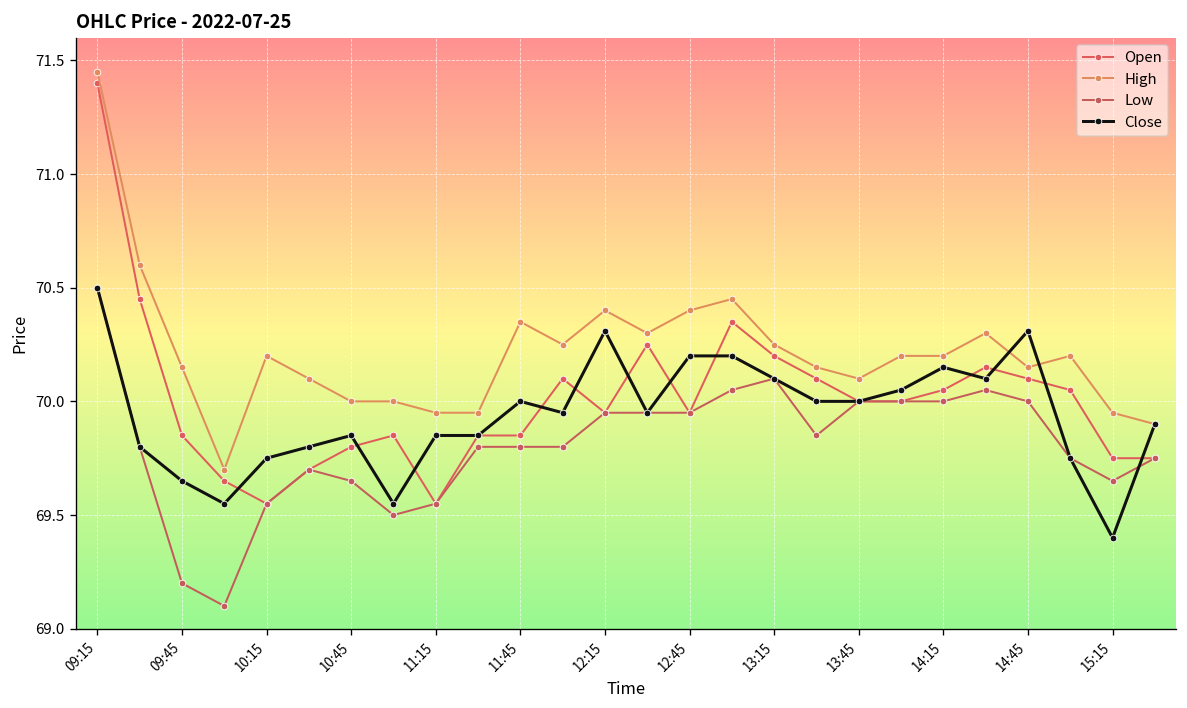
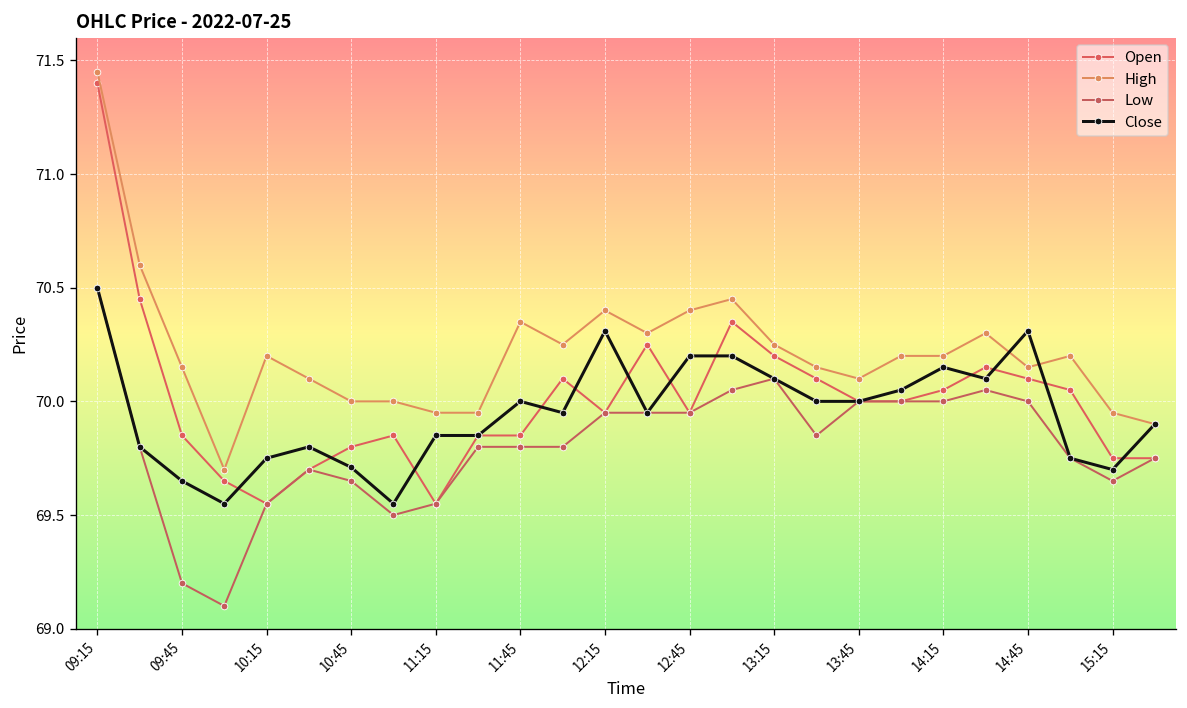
  {
    "Close": {
      "09:45": 69.65,
      "10:15": 69.75,
-     "10:45": 69.85,
+     "10:45": 69.71,
      "11:15": 69.85,
      "11:45": 70.00,
      "12:15": 70.31,
      "12:45": 70.20,
      "14:15": 70.15,
      "14:45": 70.31,
-     "15:15": 69.4
+     "15:15": 69.7
    }
  }
